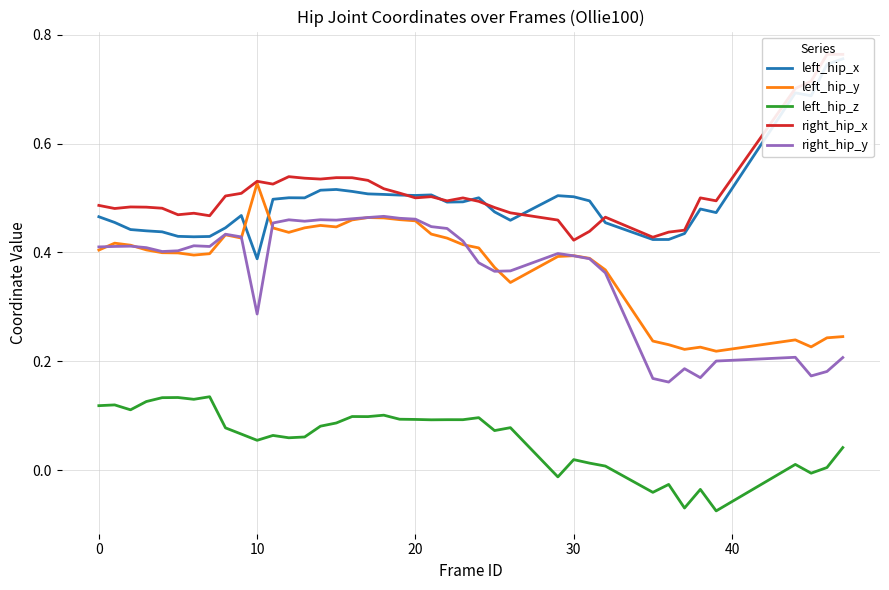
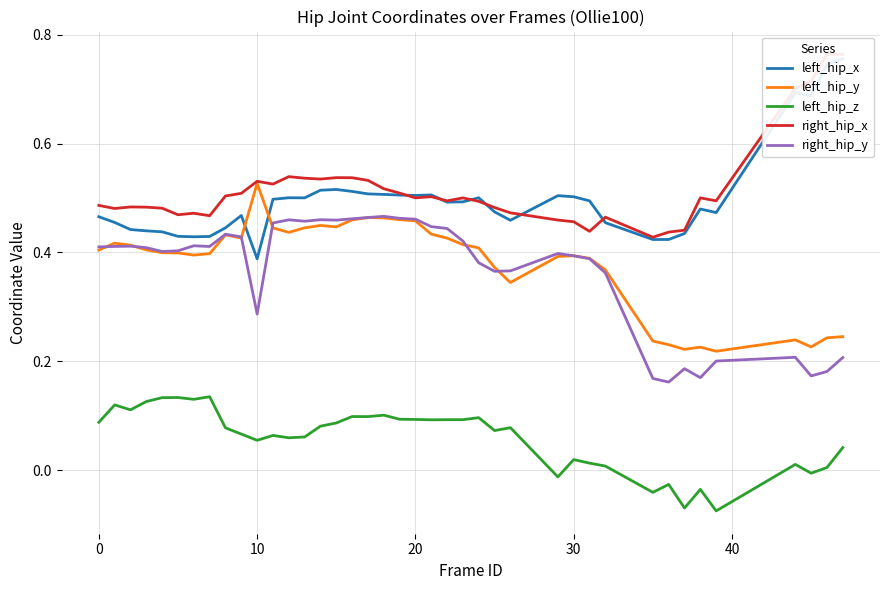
  {
    "left_hip_x": {
      "0": 0.47,
      "10": 0.39,
      "30": 0.50
    },
    "left_hip_y": {
      "0": 0.40
    },
    "left_hip_z": {
-     "0": 0.12,
+     "0": 0.09,
      "10": 0.06,
      "20": 0.09,
      "30": 0.02
    },
    "right_hip_x": {
      "0": 0.49,
-     "30": 0.42
+     "30": 0.46
    },
    "right_hip_y": {
      "0": 0.41,
      "10": 0.29
    }
  }
